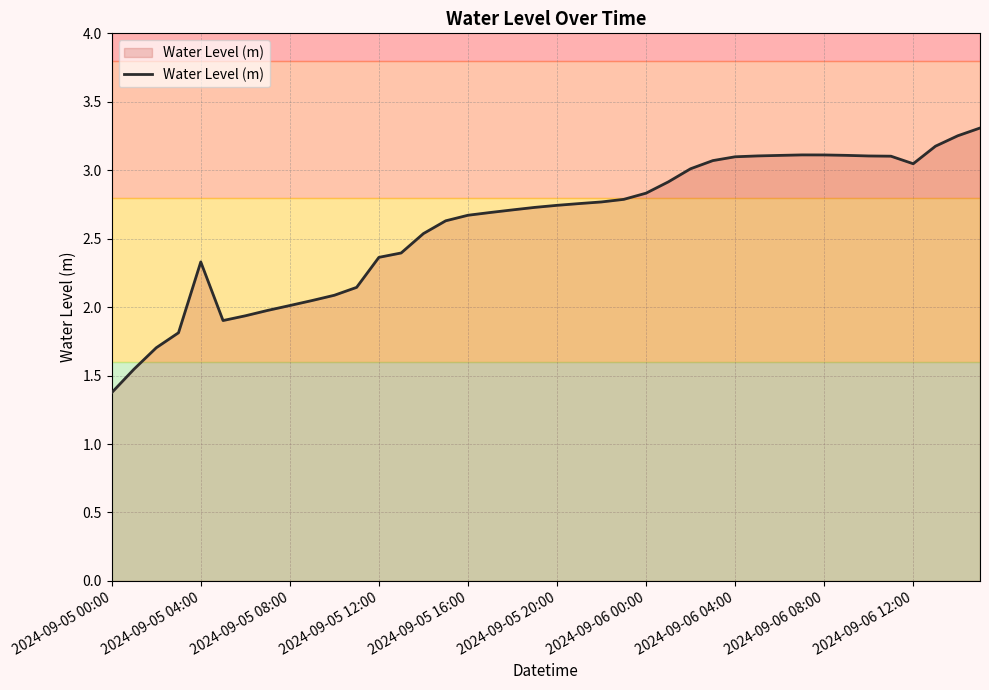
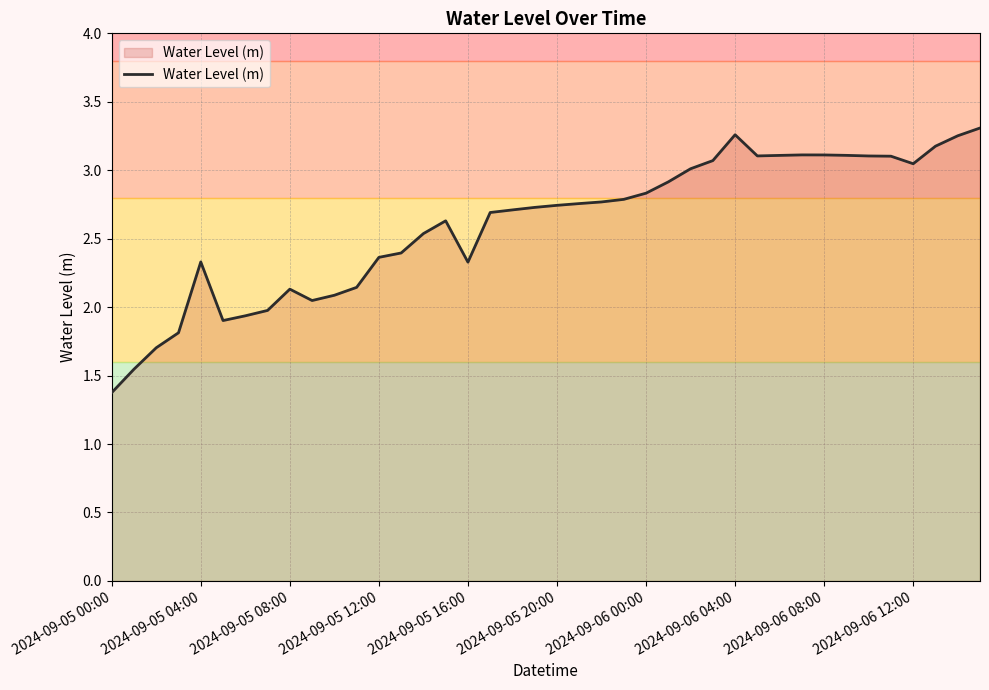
  {
    "2024-09-05 00:00": 1.38,
    "2024-09-05 04:00": 2.33,
-   "2024-09-05 08:00": 2.01,
+   "2024-09-05 08:00": 2.13,
    "2024-09-05 12:00": 2.36,
-   "2024-09-05 16:00": 2.67,
+   "2024-09-05 16:00": 2.33,
    "2024-09-05 20:00": 2.74,
    "2024-09-06 00:00": 2.83,
-   "2024-09-06 04:00": 3.10,
+   "2024-09-06 04:00": 3.26,
    "2024-09-06 08:00": 3.11,
    "2024-09-06 12:00": 3.05
  }
